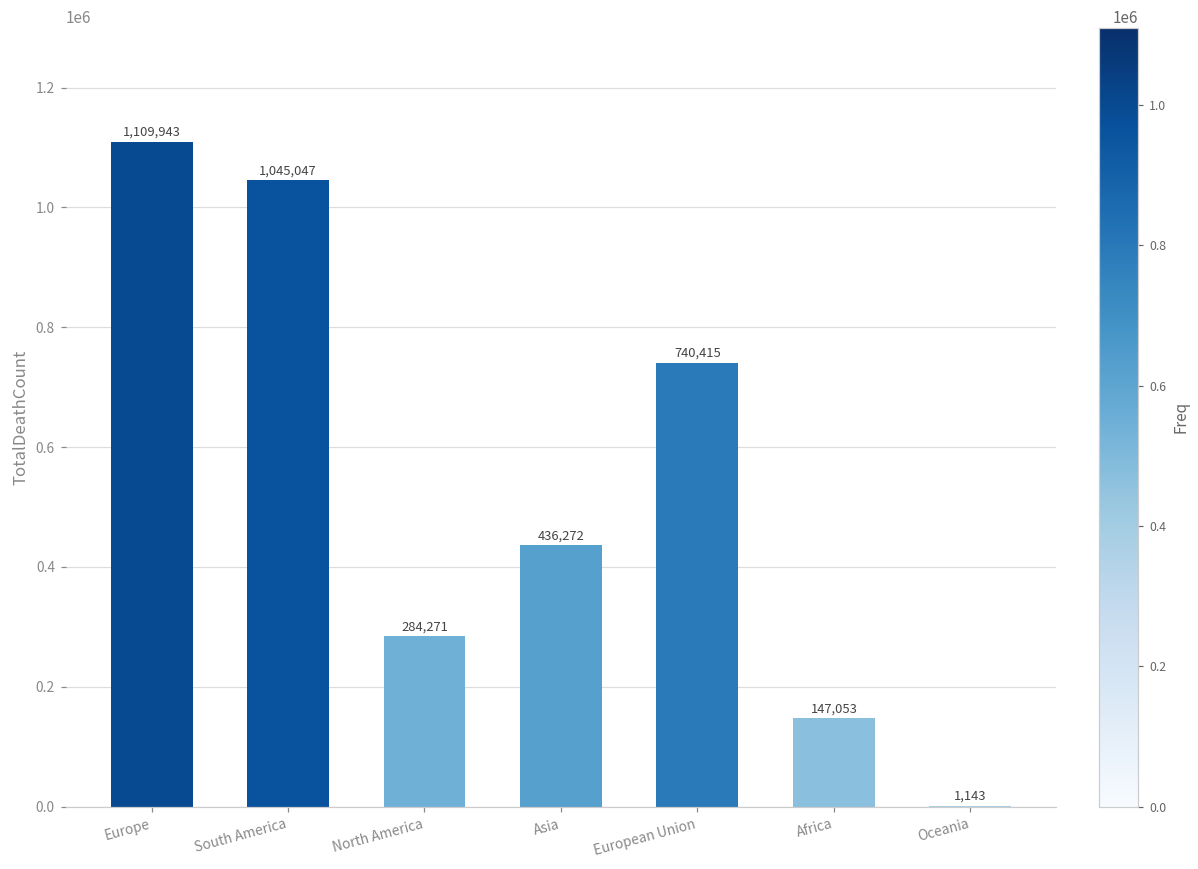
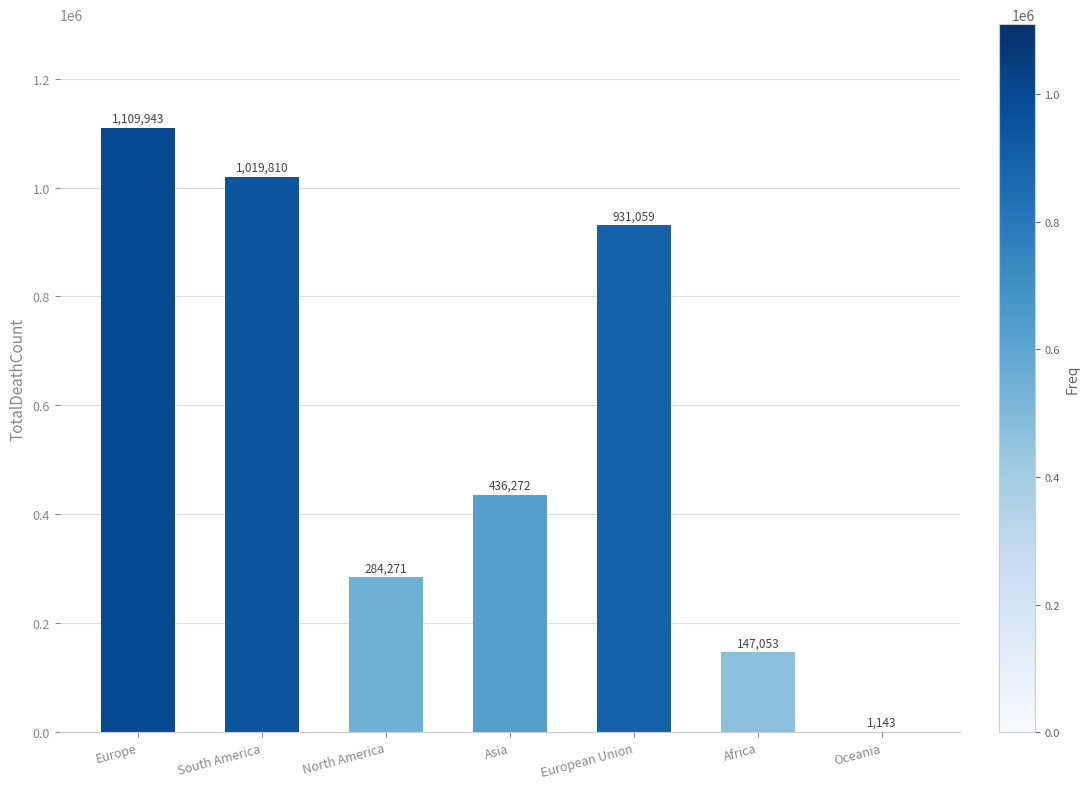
  {
    "Europe": "1,109,943",
-   "South America": "1,045,047",
+   "South America": "1,019,810",
    "North America": "284,271",
    "Asia": "436,272",
-   "European Union": "740,415",
+   "European Union": "931,059",
    "Africa": "147,053",
    "Oceania": "1,143"
  }
